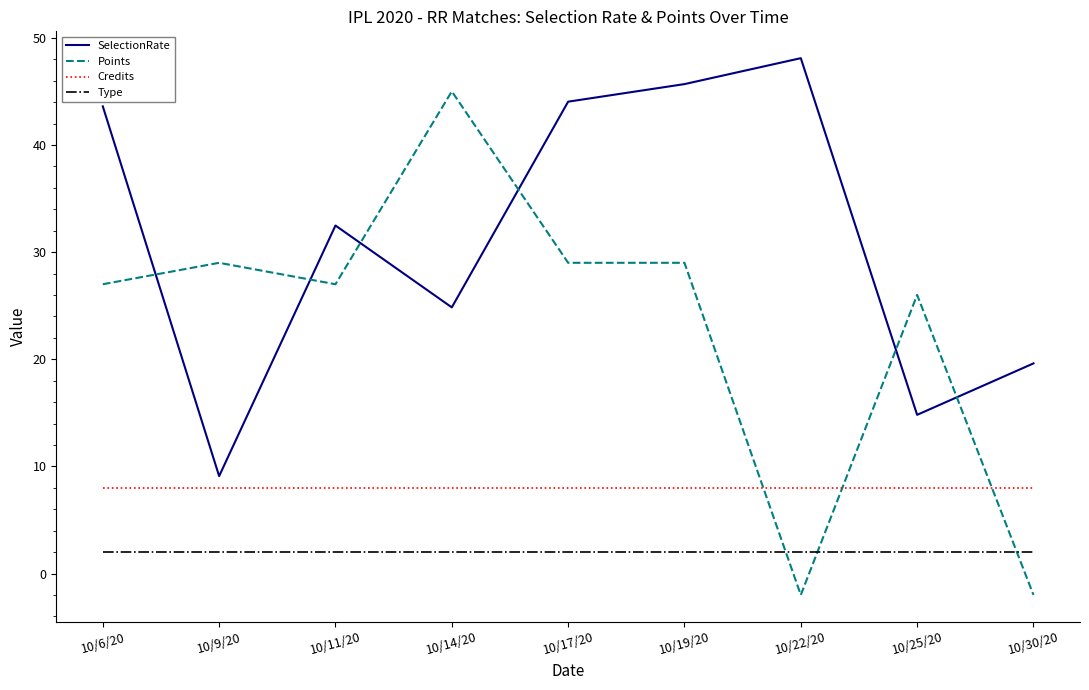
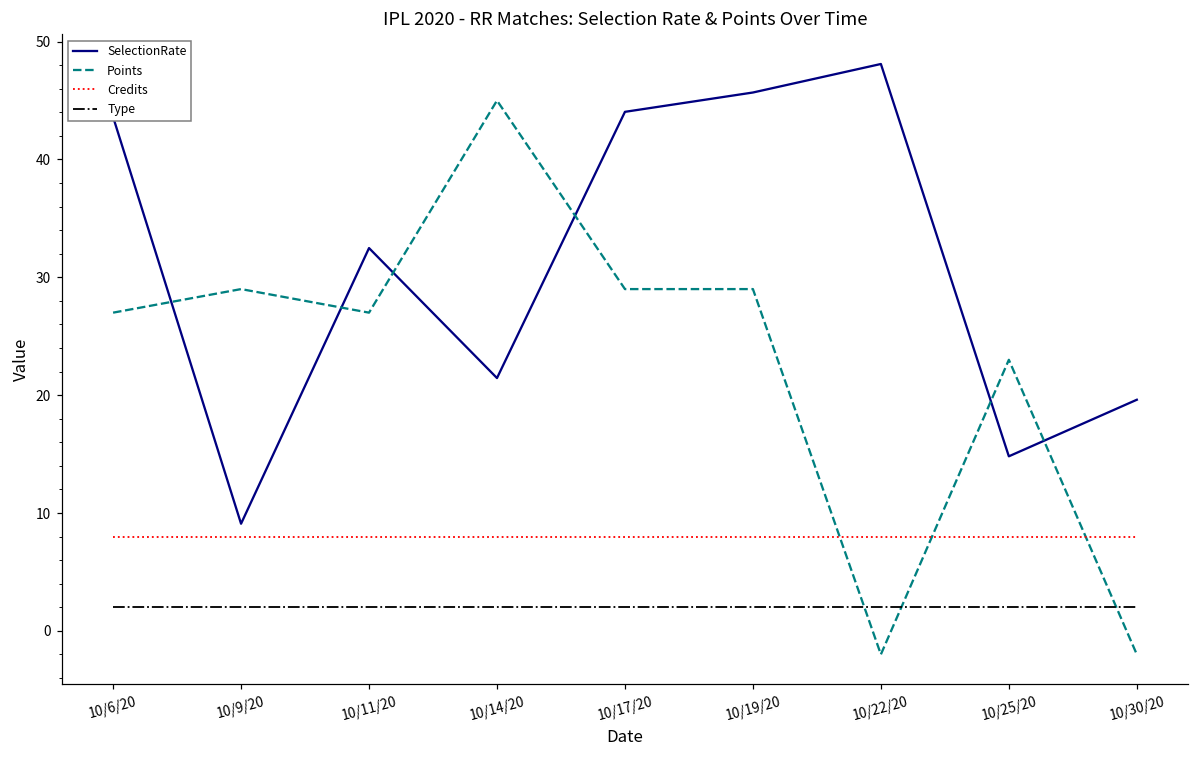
  {
    "SelectionRate": {
      "10/6/20": 43.6,
      "10/9/20": 9.1,
      "10/11/20": 32.5,
-     "10/14/20": 24.8,
+     "10/14/20": 21.5,
      "10/17/20": 44.0,
      "10/19/20": 45.7,
      "10/22/20": 48.1,
      "10/25/20": 14.8,
      "10/30/20": 19.6
    },
    "Points": {
      "10/6/20": 27,
      "10/9/20": 29,
      "10/11/20": 27,
      "10/14/20": 45,
      "10/17/20": 29,
      "10/19/20": 29,
      "10/22/20": -2,
-     "10/25/20": 26,
+     "10/25/20": 23,
      "10/30/20": -2
    },
    "Credits": {
      "10/6/20": 8.0,
      "10/9/20": 8.0,
      "10/11/20": 8.0,
      "10/14/20": 8.0,
      "10/17/20": 8.0,
      "10/19/20": 8.0,
      "10/22/20": 8.0,
      "10/25/20": 8.0,
      "10/30/20": 8.0
    },
    "Type": {
      "10/6/20": 2.0,
      "10/9/20": 2.0,
      "10/11/20": 2.0,
      "10/14/20": 2.0,
      "10/17/20": 2.0,
      "10/19/20": 2.0,
      "10/22/20": 2.0,
      "10/25/20": 2.0,
      "10/30/20": 2.0
    }
  }
